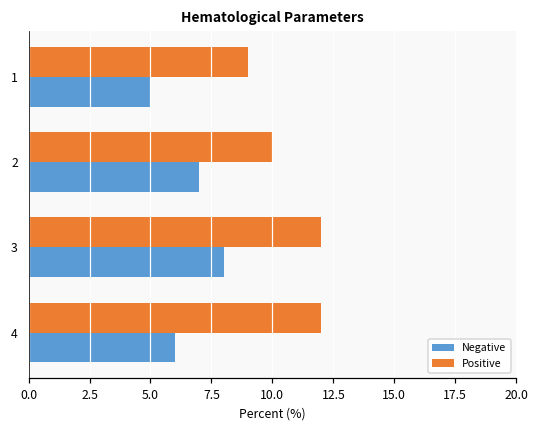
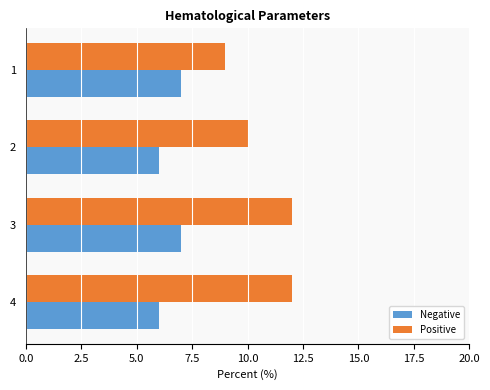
  {
    "Negative": {
-     "1": 5,
-     "2": 7,
-     "3": 8,
+     "1": 7,
+     "2": 6,
+     "3": 7,
      "4": 6
    },
    "Positive": {
      "1": 9,
      "2": 10,
      "3": 12,
      "4": 12
    }
  }
